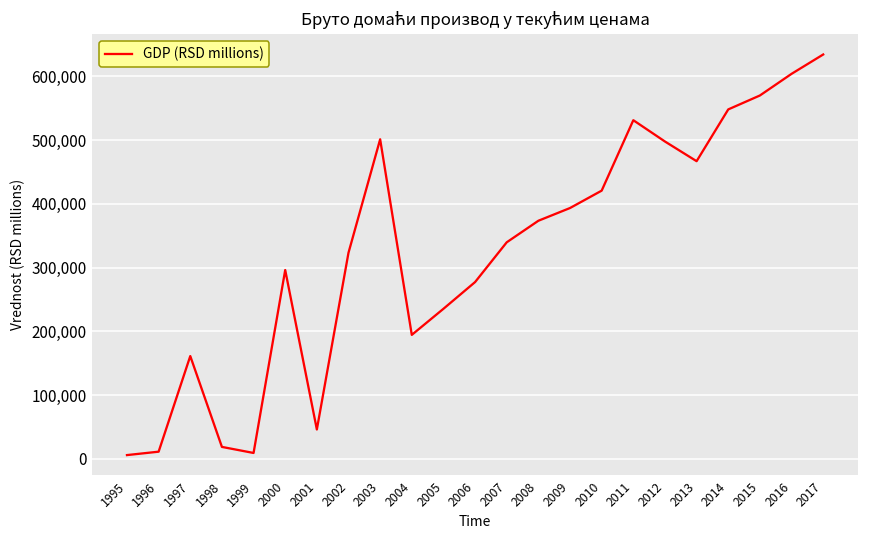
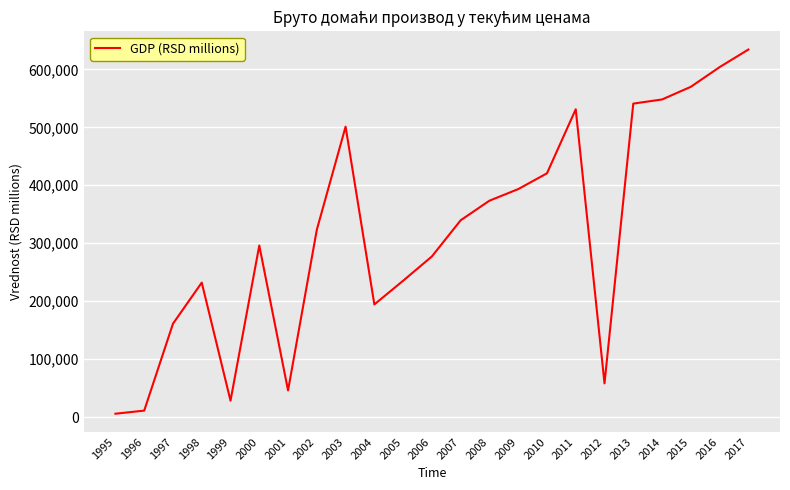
  {
    "1995": "10,000",
    "1996": "10,000",
    "1997": "160,000",
-   "1998": "20,000",
-   "1999": "10,000",
+   "1998": "230,000",
+   "1999": "30,000",
    "2000": "300,000",
    "2001": "50,000",
    "2002": "320,000",
    "2003": "500,000",
    "2004": "190,000",
    "2005": "240,000",
    "2006": "280,000",
    "2007": "340,000",
    "2008": "370,000",
    "2009": "390,000",
    "2010": "420,000",
    "2011": "530,000",
-   "2012": "500,000",
-   "2013": "470,000",
+   "2012": "60,000",
+   "2013": "540,000",
    "2014": "550,000",
    "2015": "570,000",
    "2016": "600,000",
    "2017": "630,000"
  }
